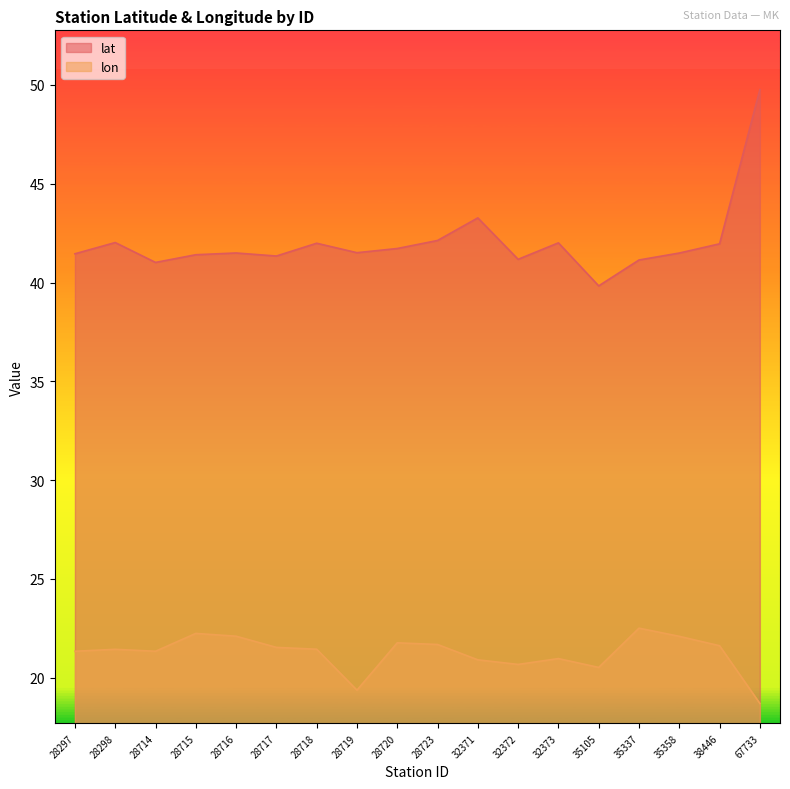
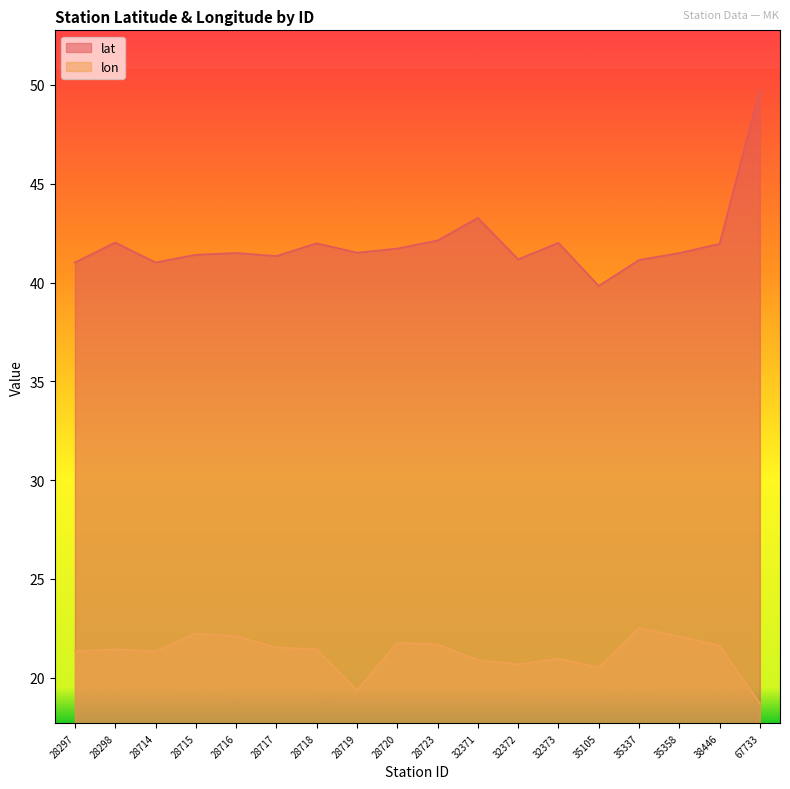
  {
    "lat": {
-     "28297": 41.5,
+     "28297": 41.0,
      "28298": 42.0,
      "28714": 41.0,
      "28715": 41.4,
      "28716": 41.5,
      "28717": 41.3,
      "28718": 42.0,
      "28719": 41.5,
      "28720": 41.7,
      "28723": 42.1,
      "32371": 43.3,
      "32372": 41.2,
      "32373": 42.0,
      "35105": 39.8,
      "35337": 41.1,
      "35358": 41.5,
      "38446": 42.0,
      "67733": 49.8
    },
    "lon": {
      "28297": 21.3,
      "28298": 21.4,
      "28714": 21.3,
      "28715": 22.2,
      "28716": 22.1,
      "28717": 21.5,
      "28718": 21.4,
      "28719": 19.4,
      "28720": 21.8,
      "28723": 21.7,
      "32371": 20.9,
      "32372": 20.7,
      "32373": 21.0,
      "35105": 20.5,
      "35337": 22.5,
      "35358": 22.1,
      "38446": 21.6,
      "67733": 18.7
    }
  }
